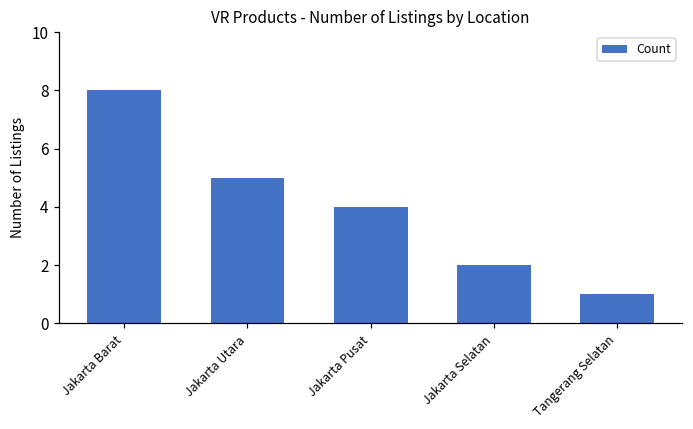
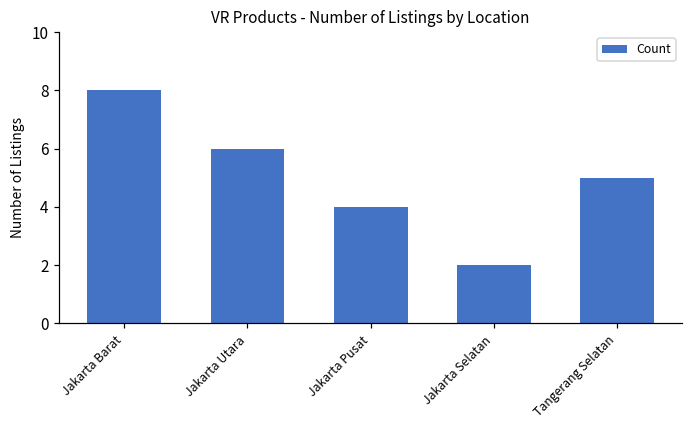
  {
    "Jakarta Barat": 8,
-   "Jakarta Utara": 5,
+   "Jakarta Utara": 6,
    "Jakarta Pusat": 4,
    "Jakarta Selatan": 2,
-   "Tangerang Selatan": 1
+   "Tangerang Selatan": 5
  }
